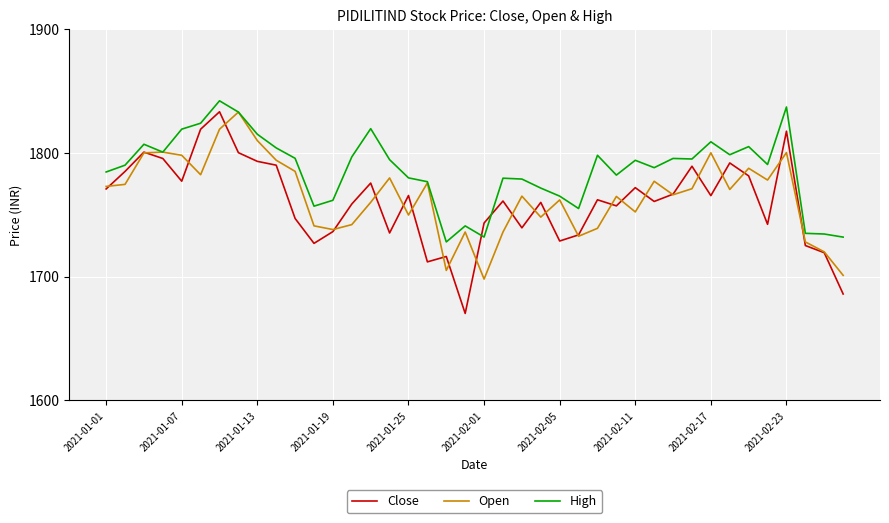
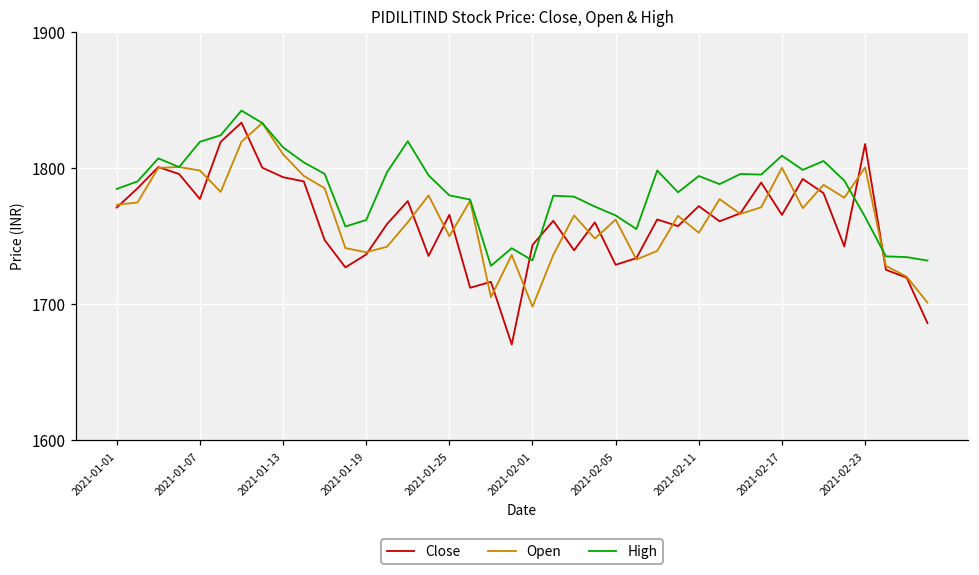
  {
    "Close": {
      "2021-01-01": 1771,
      "2021-01-07": 1777,
      "2021-01-13": 1793,
      "2021-01-25": 1766,
      "2021-02-01": 1743,
      "2021-02-05": 1729,
      "2021-02-11": 1772,
      "2021-02-17": 1765,
      "2021-02-23": 1817
    },
    "Open": {
      "2021-01-01": 1773,
      "2021-01-07": 1798,
      "2021-01-13": 1810,
      "2021-01-25": 1750,
      "2021-02-01": 1698,
      "2021-02-05": 1762,
      "2021-02-11": 1752,
      "2021-02-17": 1800,
      "2021-02-23": 1800
    },
    "High": {
      "2021-01-01": 1785,
      "2021-01-07": 1819,
      "2021-01-13": 1815,
      "2021-01-19": 1762,
      "2021-01-25": 1780,
      "2021-02-01": 1732,
      "2021-02-05": 1765,
      "2021-02-11": 1794,
      "2021-02-17": 1809,
-     "2021-02-23": 1837
+     "2021-02-23": 1764
    }
  }
